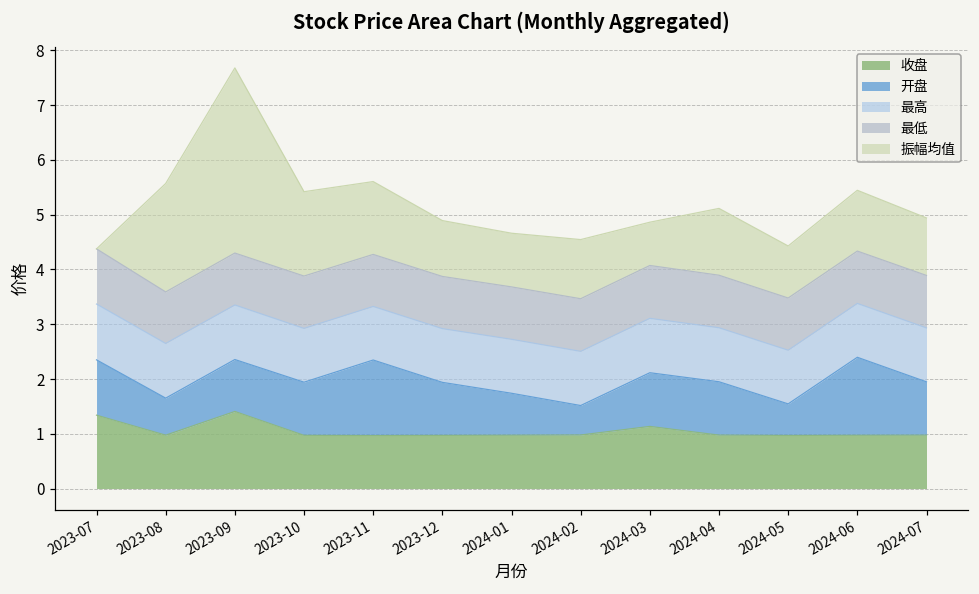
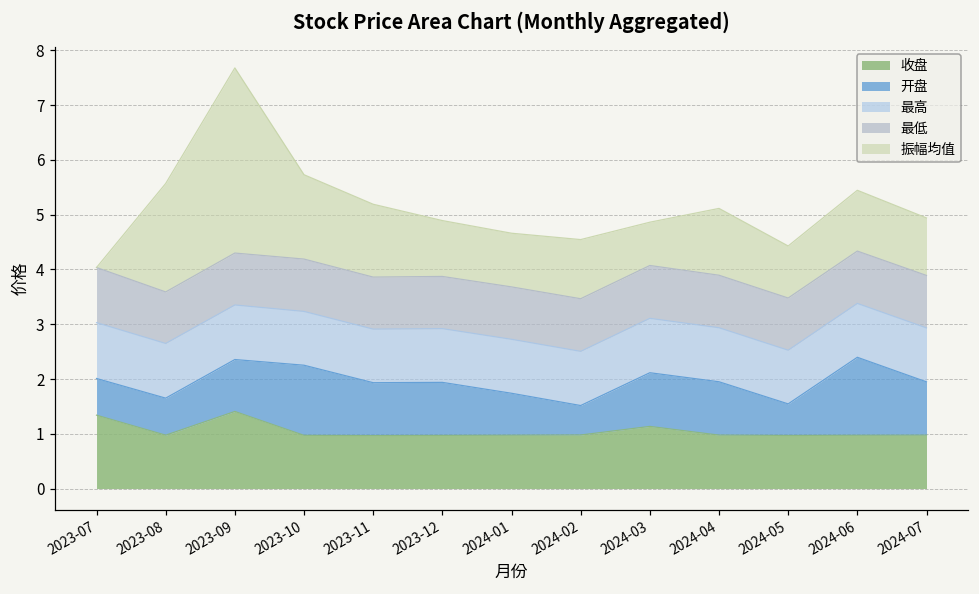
  {
    "收盘": {
      "2023-07": 1.3,
      "2023-08": 1.0,
      "2023-09": 1.4,
      "2023-10": 1.0,
      "2023-11": 1.0,
      "2023-12": 1.0,
      "2024-01": 1.0,
      "2024-02": 1.0,
      "2024-03": 1.1,
      "2024-04": 1.0,
      "2024-05": 1.0,
      "2024-06": 1.0,
      "2024-07": 1.0
    },
    "开盘": {
-     "2023-07": 1.0,
+     "2023-07": 0.7,
      "2023-08": 0.7,
      "2023-09": 0.9,
-     "2023-10": 1.0,
-     "2023-11": 1.4,
+     "2023-10": 1.3,
+     "2023-11": 1.0,
      "2023-12": 1.0,
      "2024-01": 0.8,
      "2024-02": 0.5,
      "2024-03": 1.0,
      "2024-04": 1.0,
      "2024-05": 0.6,
      "2024-06": 1.4,
      "2024-07": 1.0
    }
  }
